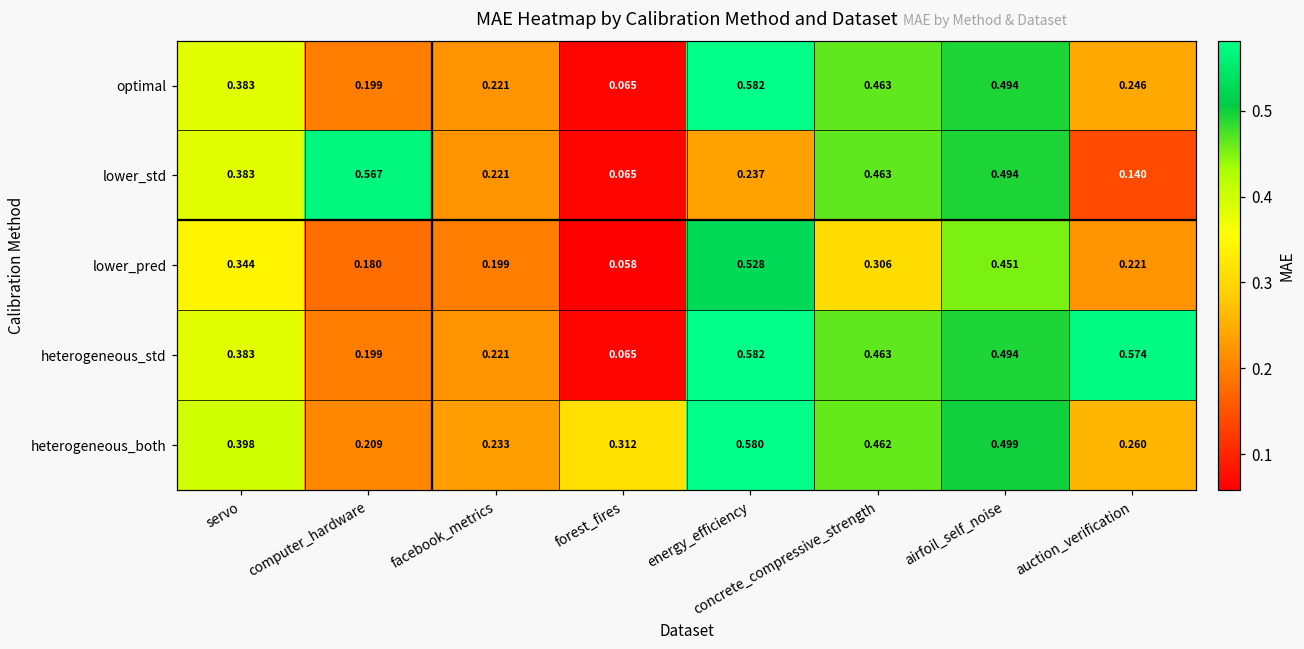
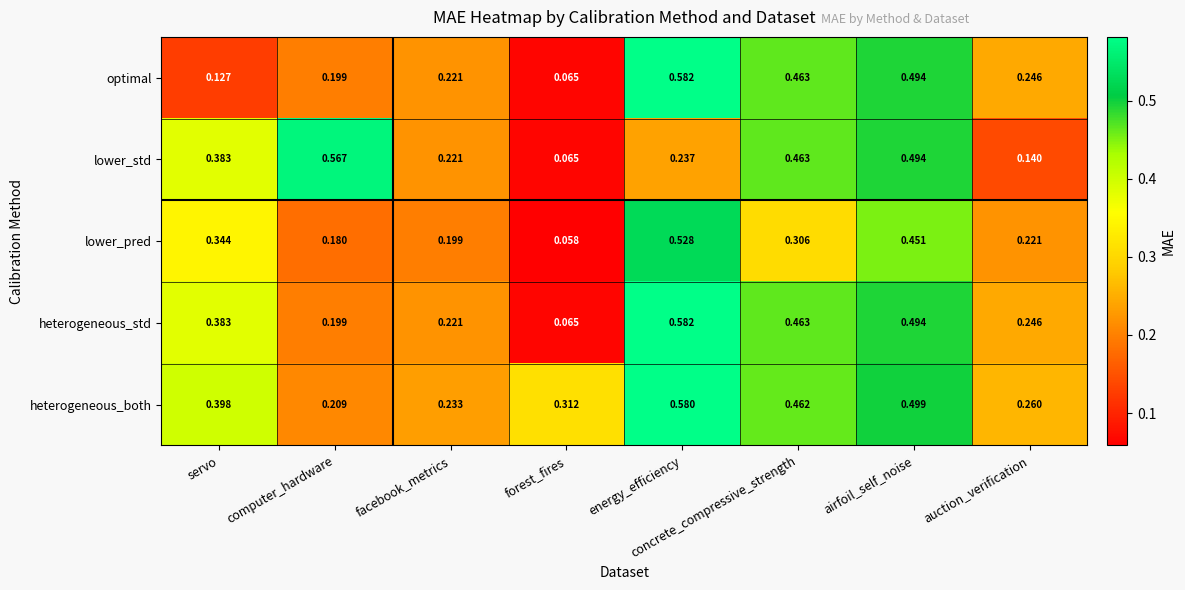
  {
    "optimal": {
-     "servo": 0.383,
+     "servo": 0.127,
      "computer_hardware": 0.199,
      "facebook_metrics": 0.221,
      "forest_fires": 0.065,
      "energy_efficiency": 0.582,
      "concrete_compressive_strength": 0.463,
      "airfoil_self_noise": 0.494,
      "auction_verification": 0.246
    },
    "lower_std": {
      "servo": 0.383,
      "computer_hardware": 0.567,
      "facebook_metrics": 0.221,
      "forest_fires": 0.065,
      "energy_efficiency": 0.237,
      "concrete_compressive_strength": 0.463,
      "airfoil_self_noise": 0.494,
      "auction_verification": 0.140
    },
    "lower_pred": {
      "servo": 0.344,
      "computer_hardware": 0.180,
      "facebook_metrics": 0.199,
      "forest_fires": 0.058,
      "energy_efficiency": 0.528,
      "concrete_compressive_strength": 0.306,
      "airfoil_self_noise": 0.451,
      "auction_verification": 0.221
    },
    "heterogeneous_std": {
      "servo": 0.383,
      "computer_hardware": 0.199,
      "facebook_metrics": 0.221,
      "forest_fires": 0.065,
      "energy_efficiency": 0.582,
      "concrete_compressive_strength": 0.463,
      "airfoil_self_noise": 0.494,
-     "auction_verification": 0.574
+     "auction_verification": 0.246
    },
    "heterogeneous_both": {
      "servo": 0.398,
      "computer_hardware": 0.209,
      "facebook_metrics": 0.233,
      "forest_fires": 0.312,
      "energy_efficiency": 0.580,
      "concrete_compressive_strength": 0.462,
      "airfoil_self_noise": 0.499,
      "auction_verification": 0.260
    }
  }
